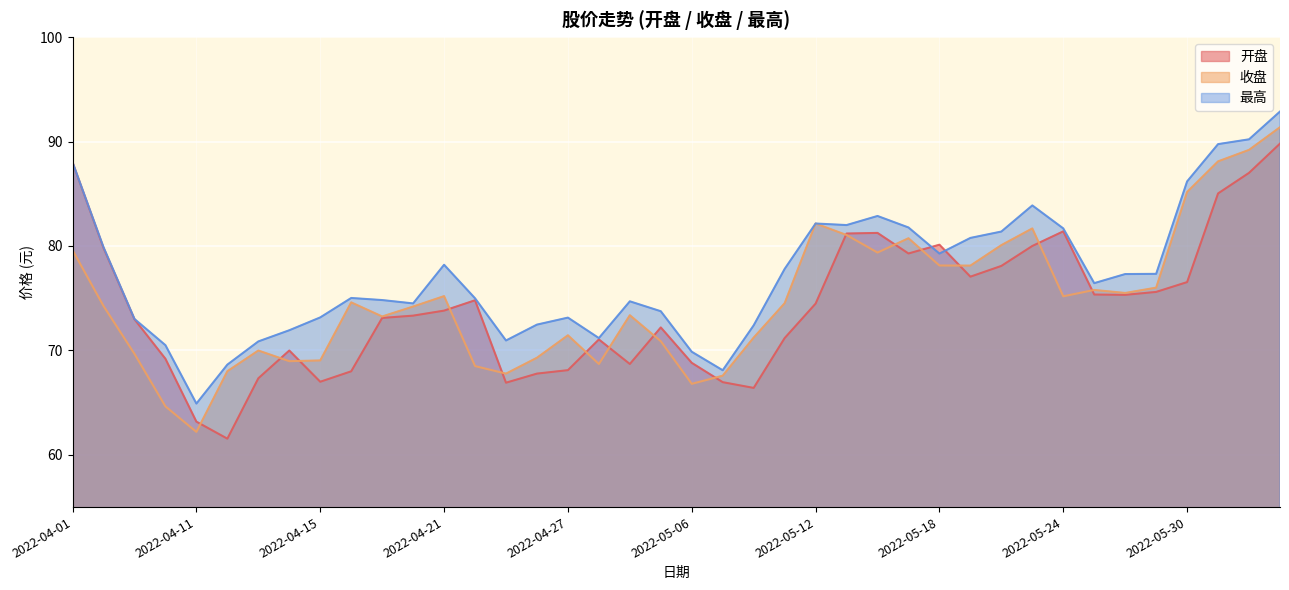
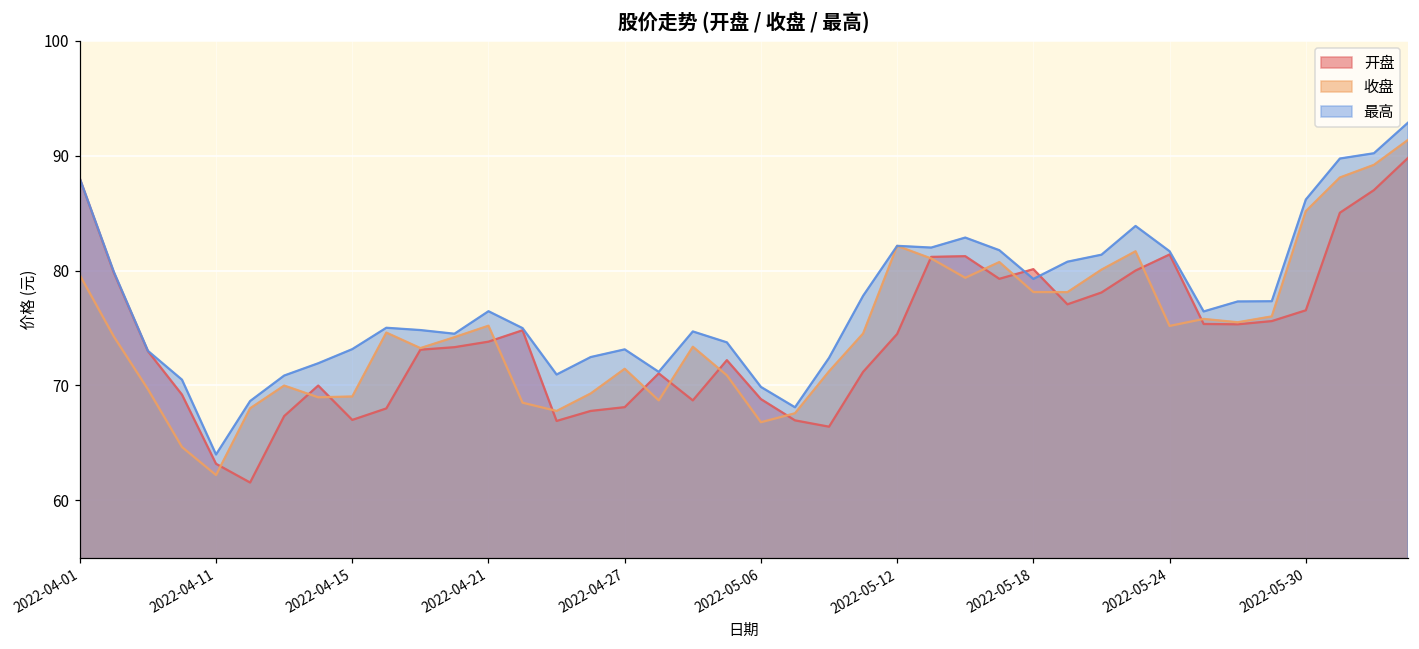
  {
    "最高": {
-     "2022-04-11": 64.9,
+     "2022-04-11": 64.0,
      "2022-04-15": 73.2,
-     "2022-04-21": 78.2,
+     "2022-04-21": 76.5,
      "2022-04-27": 73.1,
      "2022-05-06": 69.9,
      "2022-05-18": 79.3,
      "2022-05-24": 81.7,
      "2022-05-30": 86.2
    }
  }
